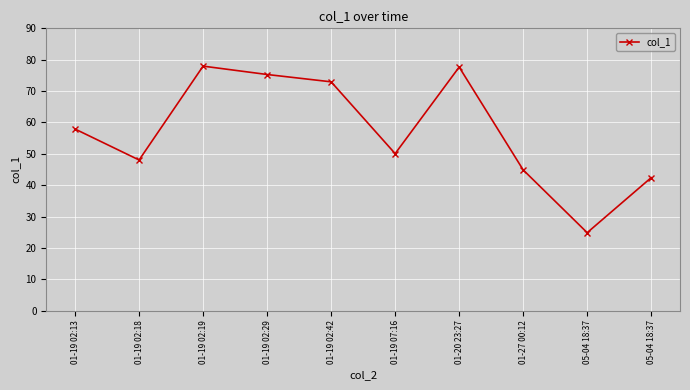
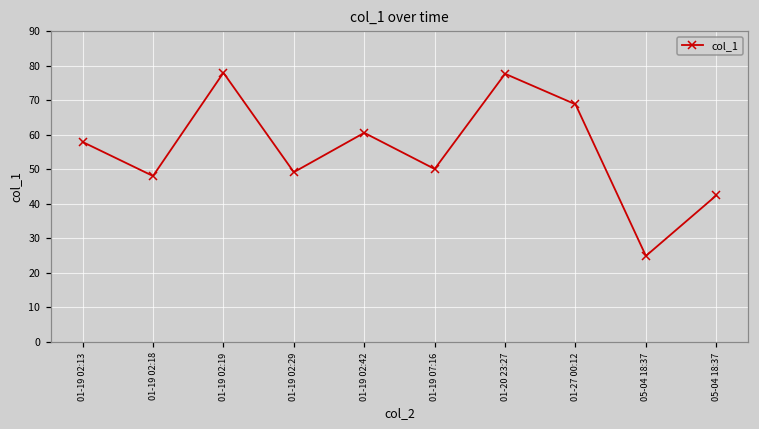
  {
    "01-19 02:13": 58,
    "01-19 02:18": 48,
    "01-19 02:19": 78,
-   "01-19 02:29": 75,
-   "01-19 02:42": 73,
+   "01-19 02:29": 49,
+   "01-19 02:42": 61,
    "01-19 07:16": 50,
    "01-20 23:27": 78,
-   "01-27 00:12": 45
+   "01-27 00:12": 69
  }
